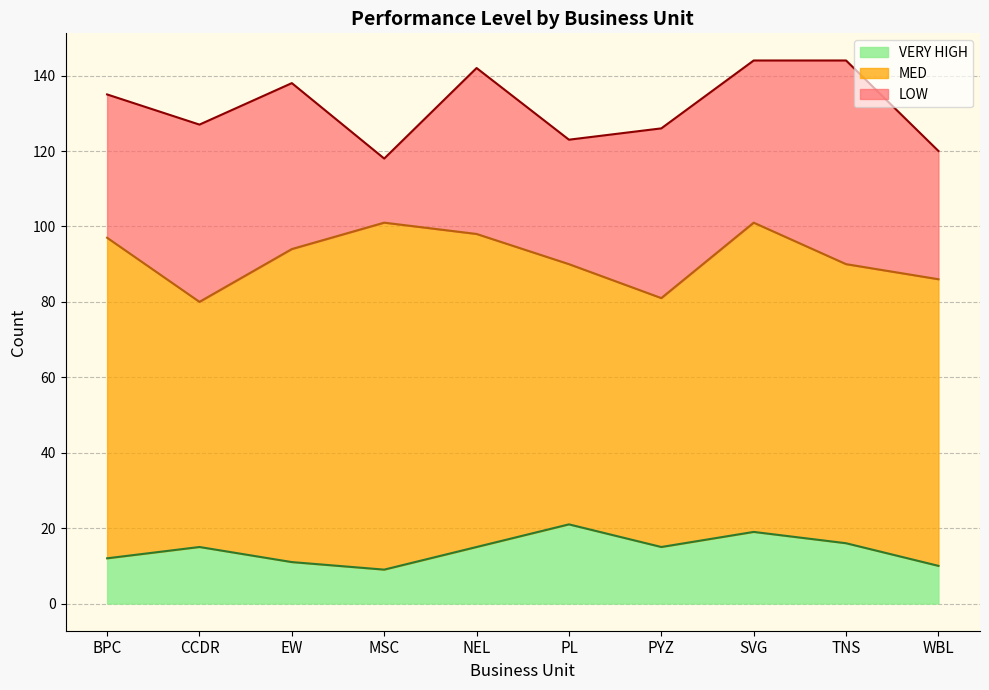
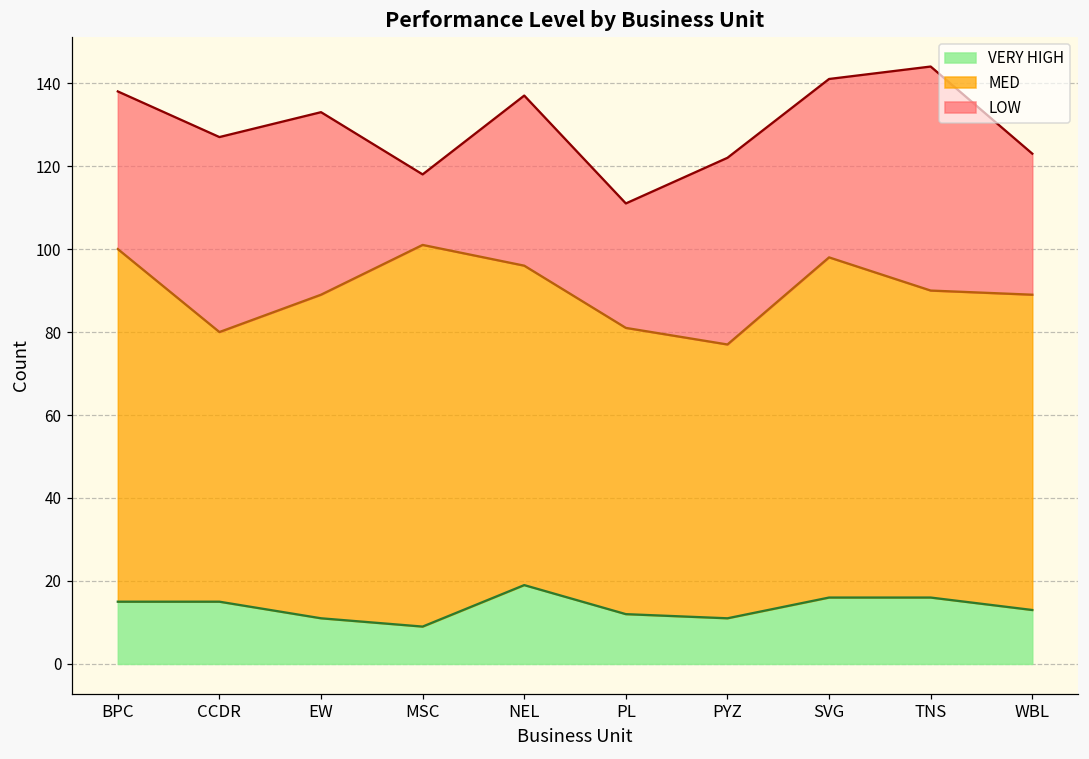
  {
    "VERY HIGH": {
-     "BPC": 12,
+     "BPC": 15,
      "CCDR": 15,
      "EW": 11,
      "MSC": 9,
-     "NEL": 15,
-     "PL": 21,
-     "PYZ": 15,
-     "SVG": 19,
+     "NEL": 19,
+     "PL": 12,
+     "PYZ": 11,
+     "SVG": 16,
      "TNS": 16,
-     "WBL": 10
+     "WBL": 13
    },
    "MED": {
      "BPC": 85,
      "CCDR": 65,
-     "EW": 83,
+     "EW": 78,
      "MSC": 92,
-     "NEL": 83,
+     "NEL": 77,
      "PL": 69,
      "PYZ": 66,
      "SVG": 82,
      "TNS": 74,
      "WBL": 76
    },
    "LOW": {
      "BPC": 38,
      "CCDR": 47,
      "EW": 44,
      "MSC": 17,
-     "NEL": 44,
-     "PL": 33,
+     "NEL": 41,
+     "PL": 30,
      "PYZ": 45,
      "SVG": 43,
      "TNS": 54,
      "WBL": 34
    }
  }
